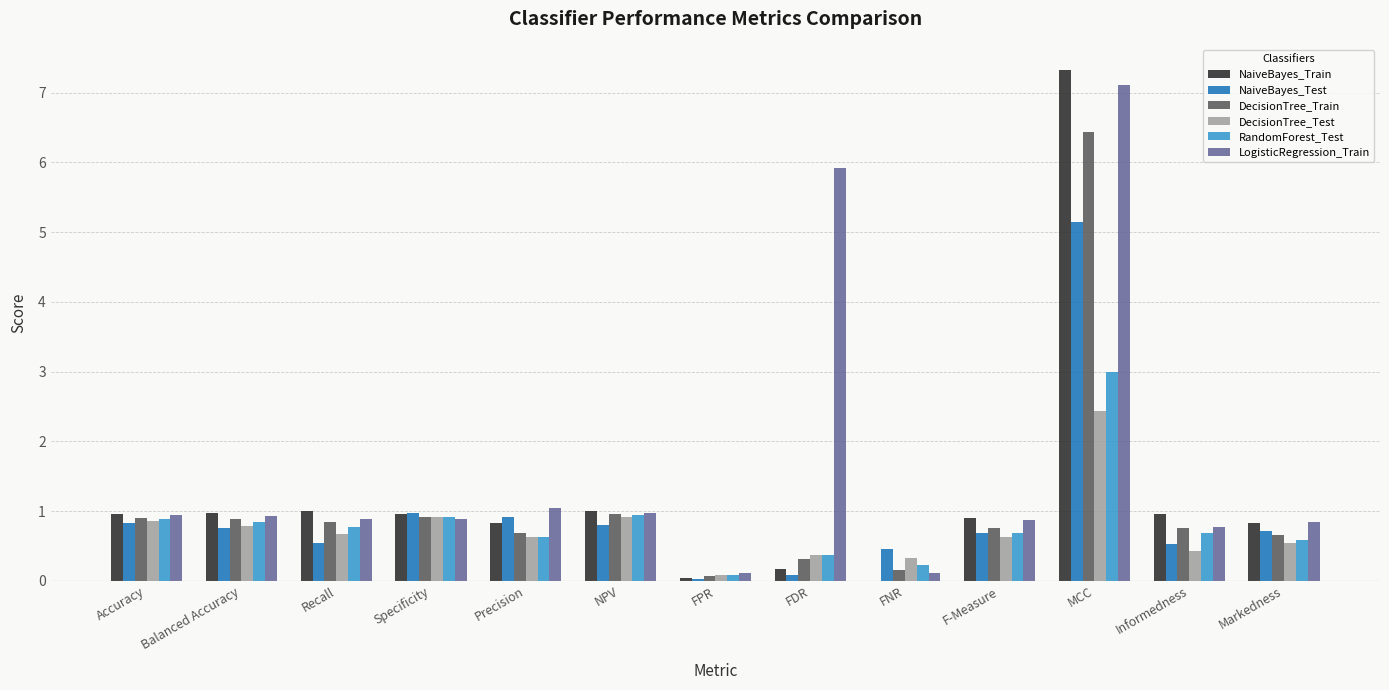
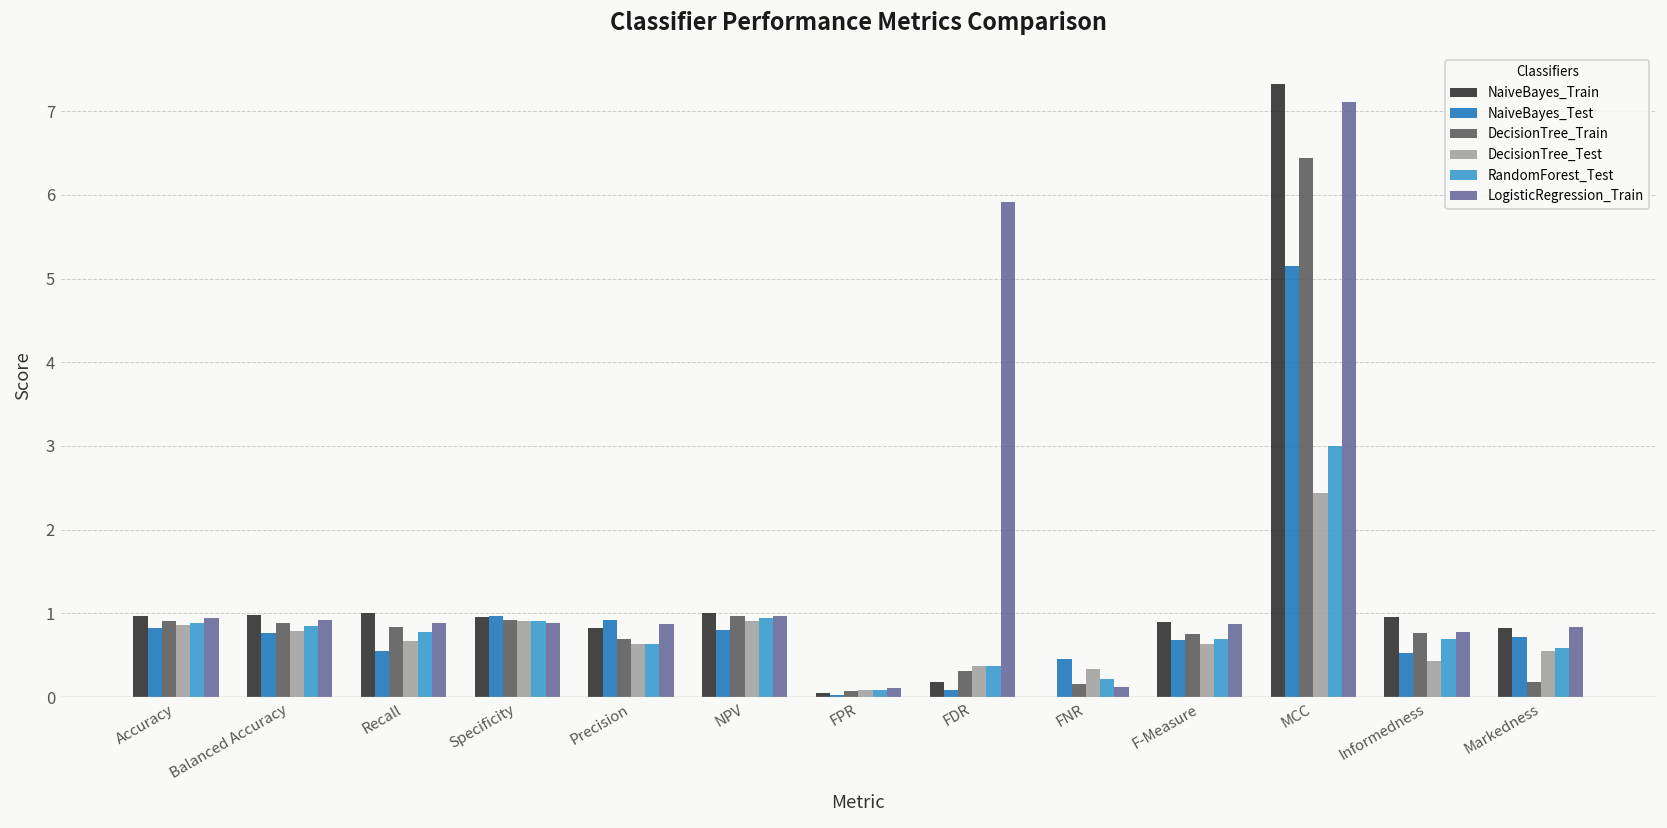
  {
    "NaiveBayes_Train": {
      "Accuracy": 1.0,
      "Balanced Accuracy": 1.0,
      "Recall": 1.0,
      "Specificity": 1.0,
      "Precision": 0.8,
      "NPV": 1.0,
      "FPR": 0.0,
      "FDR": 0.2,
      "FNR": 0.0,
      "F-Measure": 0.9,
      "MCC": 7.3,
      "Informedness": 1.0,
      "Markedness": 0.8
    },
    "DecisionTree_Train": {
      "Accuracy": 0.9,
      "Balanced Accuracy": 0.9,
      "Recall": 0.8,
      "Specificity": 0.9,
      "Precision": 0.7,
      "NPV": 1.0,
      "FPR": 0.1,
      "FDR": 0.3,
      "FNR": 0.2,
      "F-Measure": 0.8,
      "MCC": 6.4,
      "Informedness": 0.8,
-     "Markedness": 0.7
+     "Markedness": 0.2
    },
    "DecisionTree_Test": {
      "Accuracy": 0.9,
      "Balanced Accuracy": 0.8,
      "Recall": 0.7,
      "Specificity": 0.9,
      "Precision": 0.6,
      "NPV": 0.9,
      "FPR": 0.1,
      "FDR": 0.4,
      "FNR": 0.3,
      "F-Measure": 0.6,
      "MCC": 2.4,
      "Informedness": 0.4,
      "Markedness": 0.5
    },
    "LogisticRegression_Train": {
      "Accuracy": 0.9,
      "Balanced Accuracy": 0.9,
      "Recall": 0.9,
      "Specificity": 0.9,
-     "Precision": 1.0,
+     "Precision": 0.9,
      "NPV": 1.0,
      "FPR": 0.1,
      "FDR": 5.9,
      "FNR": 0.1,
      "F-Measure": 0.9,
      "MCC": 7.1,
      "Informedness": 0.8,
      "Markedness": 0.8
    }
  }
